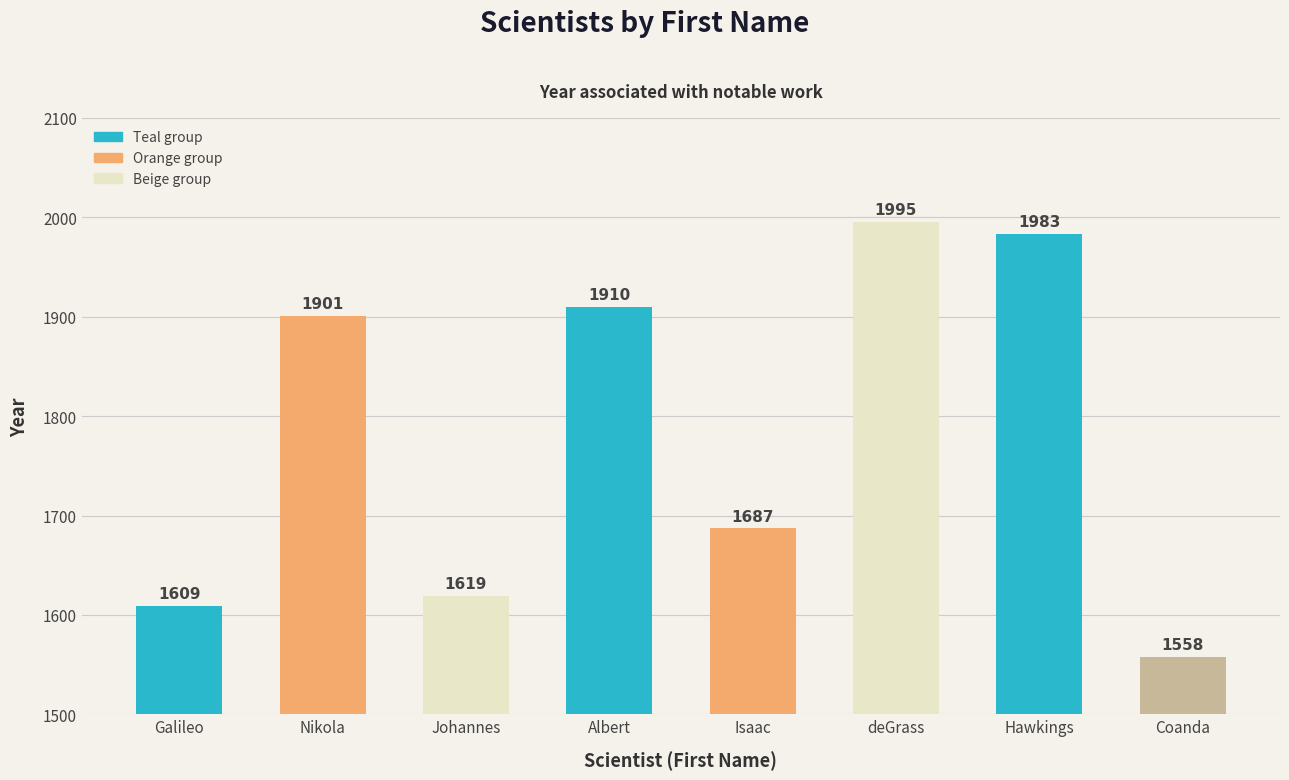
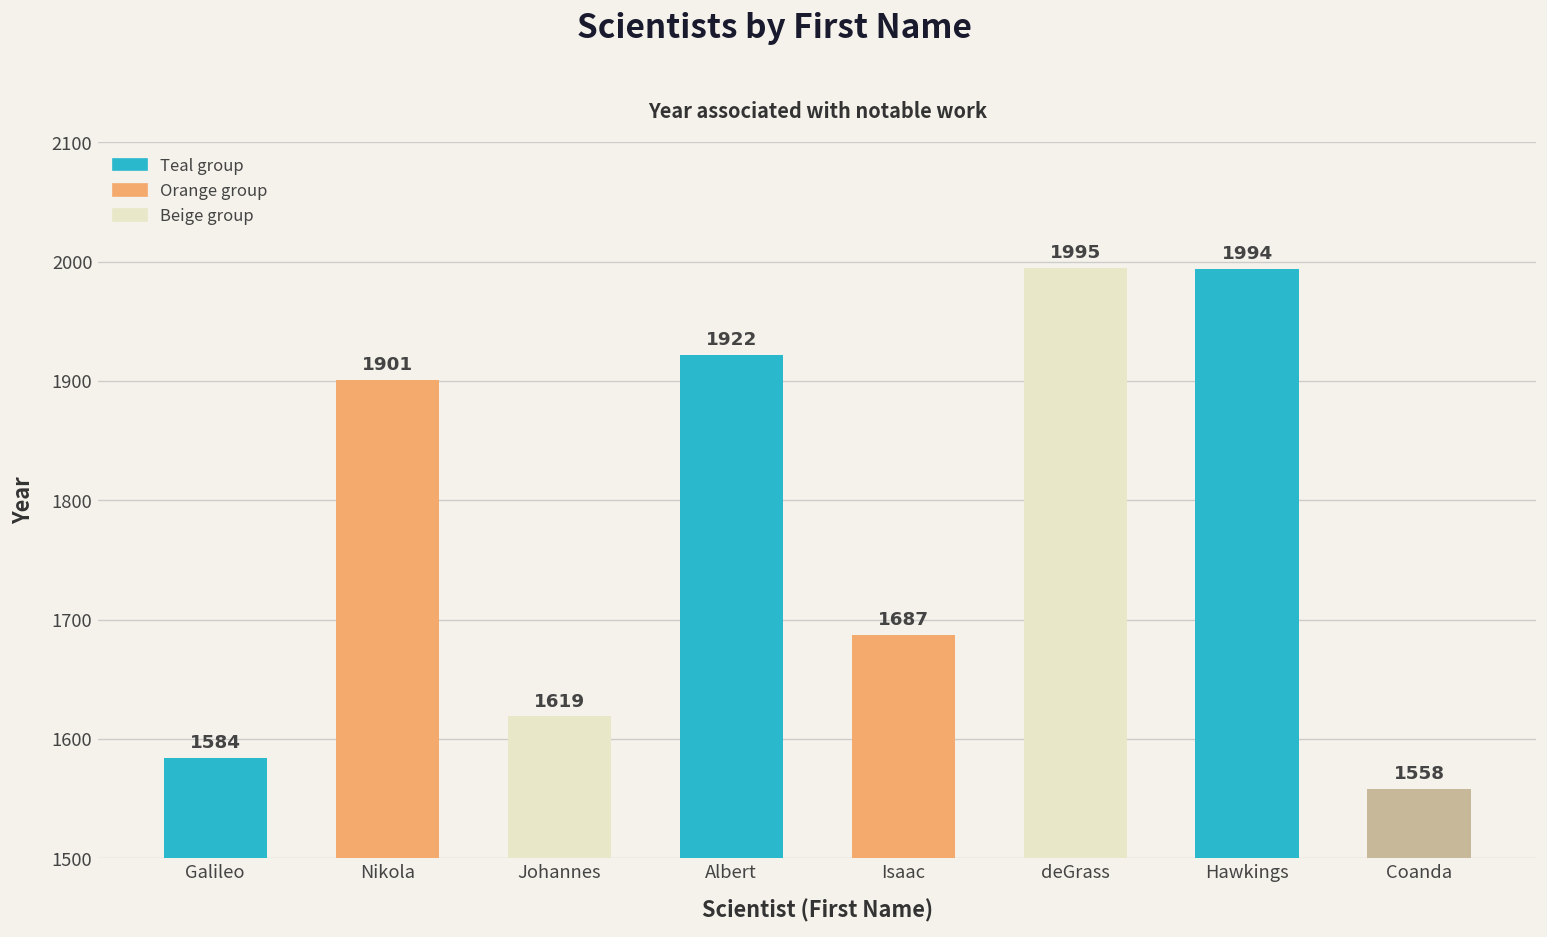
  {
-   "Galileo": 1609,
+   "Galileo": 1584,
    "Nikola": 1901,
    "Johannes": 1619,
-   "Albert": 1910,
+   "Albert": 1922,
    "Isaac": 1687,
    "deGrass": 1995,
-   "Hawkings": 1983,
+   "Hawkings": 1994,
    "Coanda": 1558
  }
